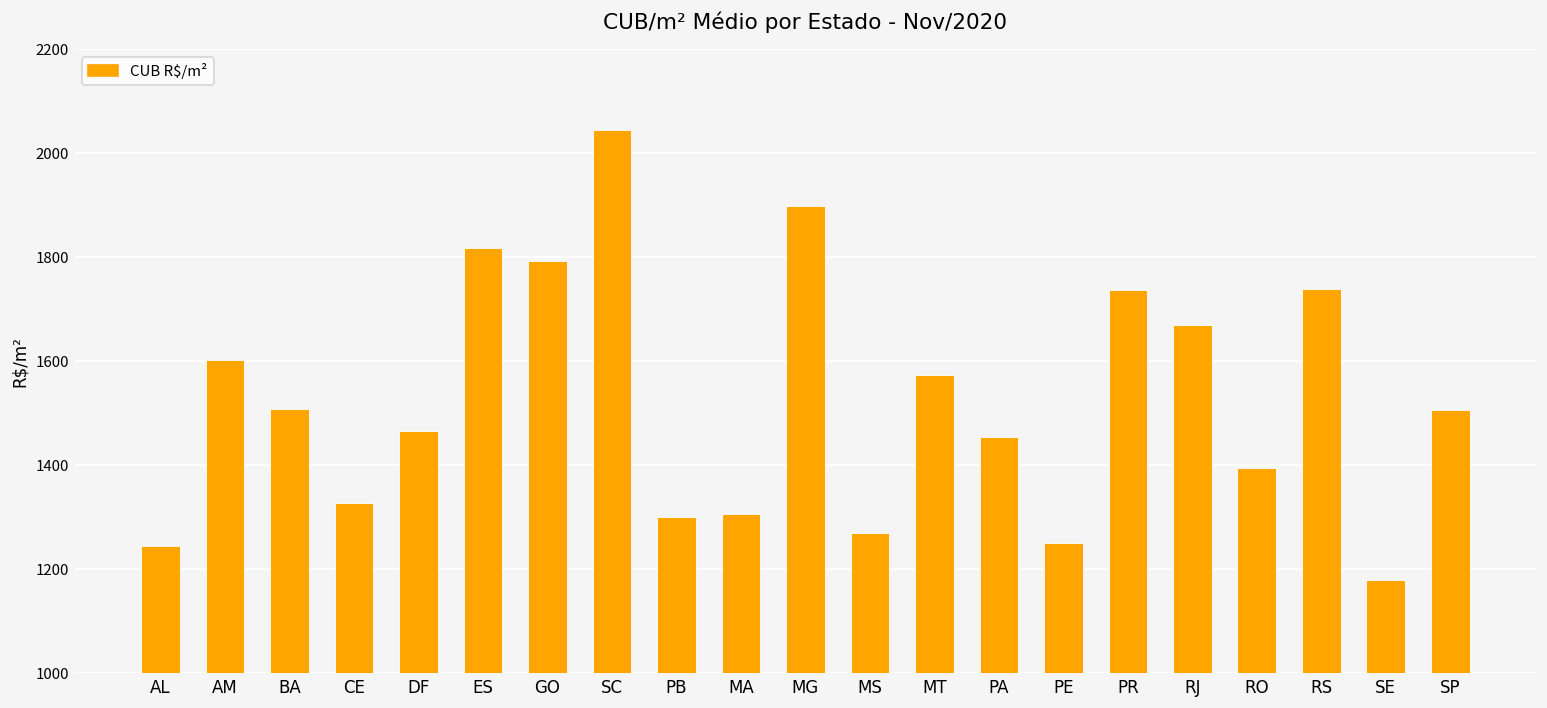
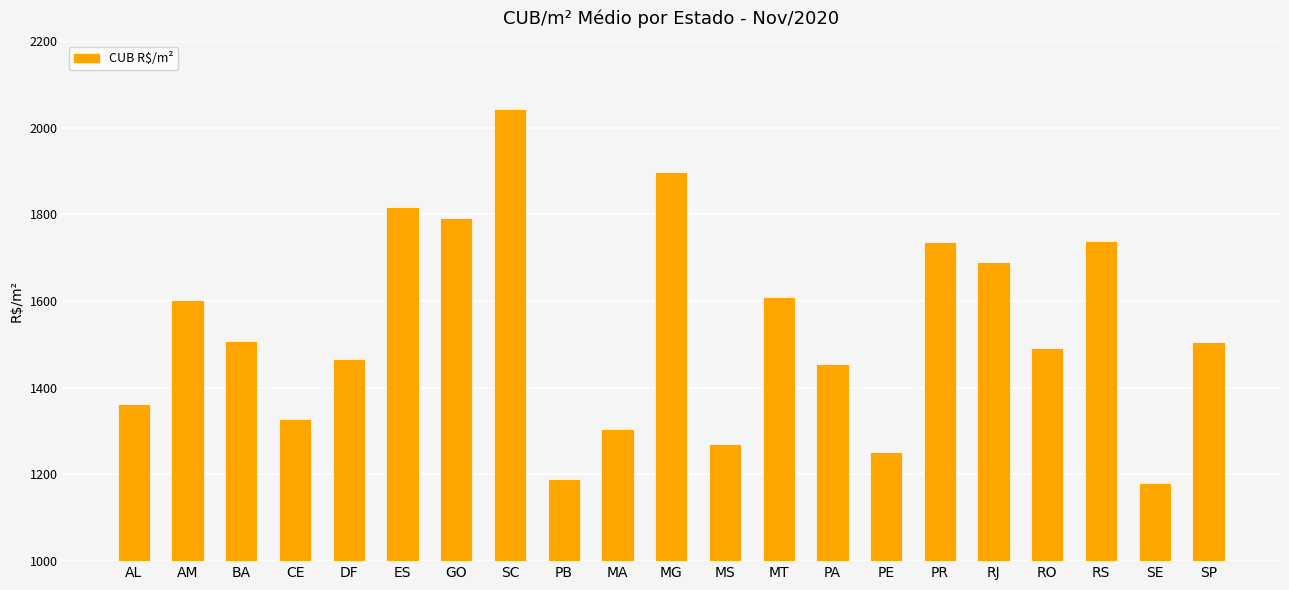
  {
-   "AL": 1250,
+   "AL": 1360,
    "AM": 1600,
    "BA": 1510,
    "CE": 1330,
    "DF": 1470,
    "ES": 1820,
    "GO": 1790,
    "SC": 2040,
-   "PB": 1300,
+   "PB": 1190,
    "MA": 1310,
    "MG": 1900,
    "MS": 1270,
-   "MT": 1570,
+   "MT": 1610,
    "PA": 1450,
    "PE": 1250,
    "PR": 1740,
-   "RJ": 1670,
-   "RO": 1390,
+   "RJ": 1690,
+   "RO": 1490,
    "RS": 1740,
    "SE": 1180,
    "SP": 1510
  }
